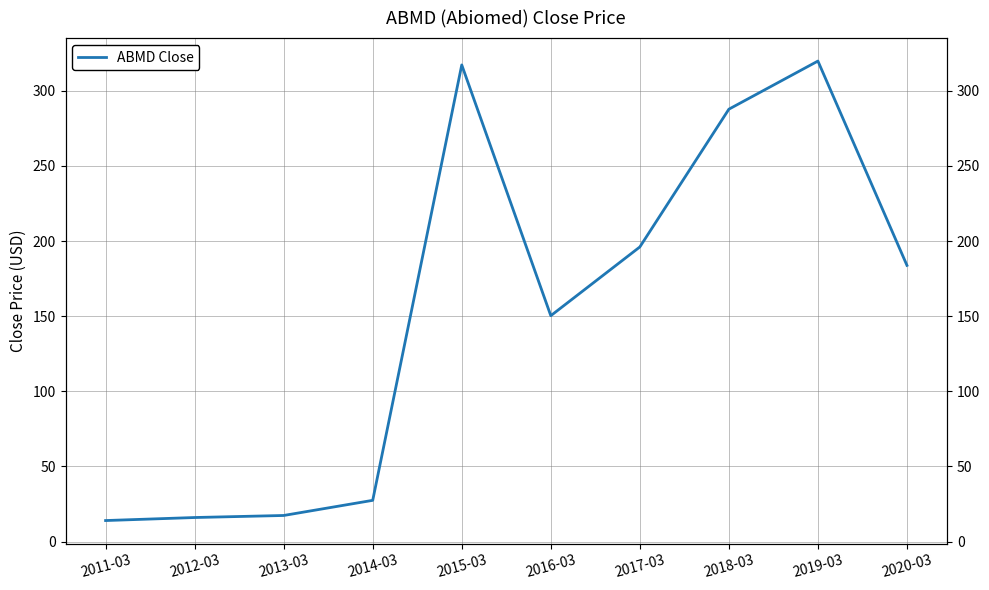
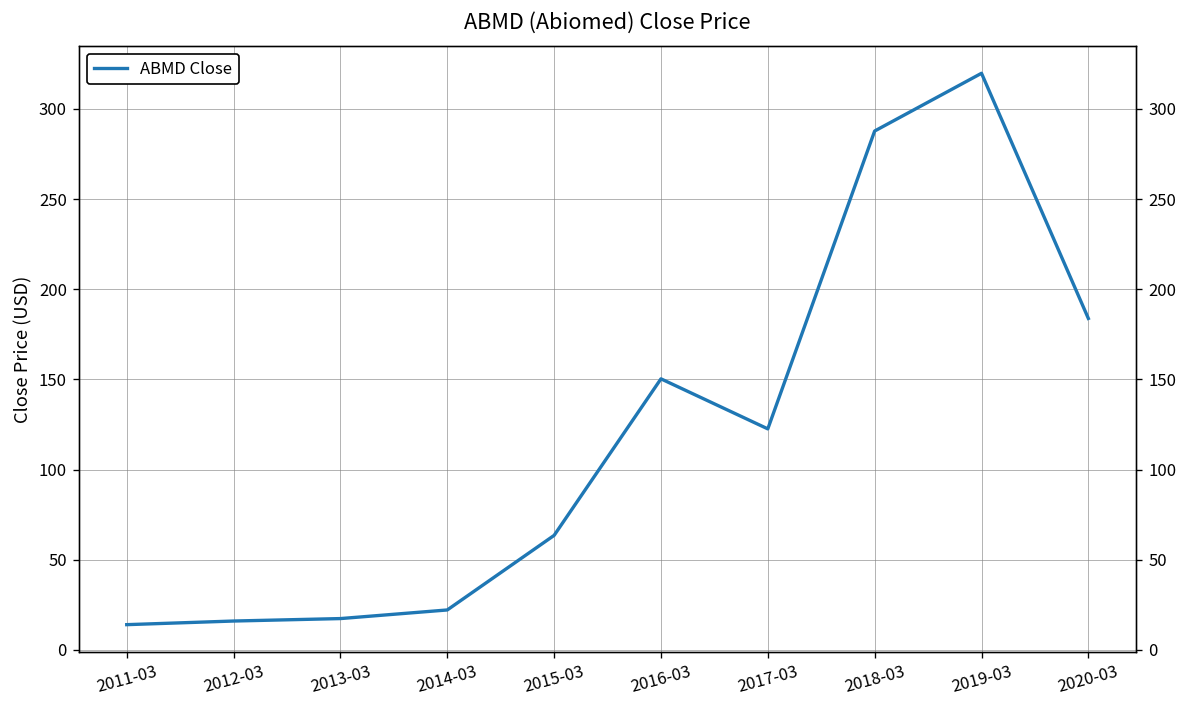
  {
    "2011-03": 14,
    "2012-03": 16,
    "2013-03": 17,
-   "2014-03": 27,
-   "2015-03": 317,
+   "2014-03": 22,
+   "2015-03": 63,
    "2016-03": 150,
-   "2017-03": 196,
+   "2017-03": 123,
    "2018-03": 288,
    "2019-03": 320,
    "2020-03": 184
  }
